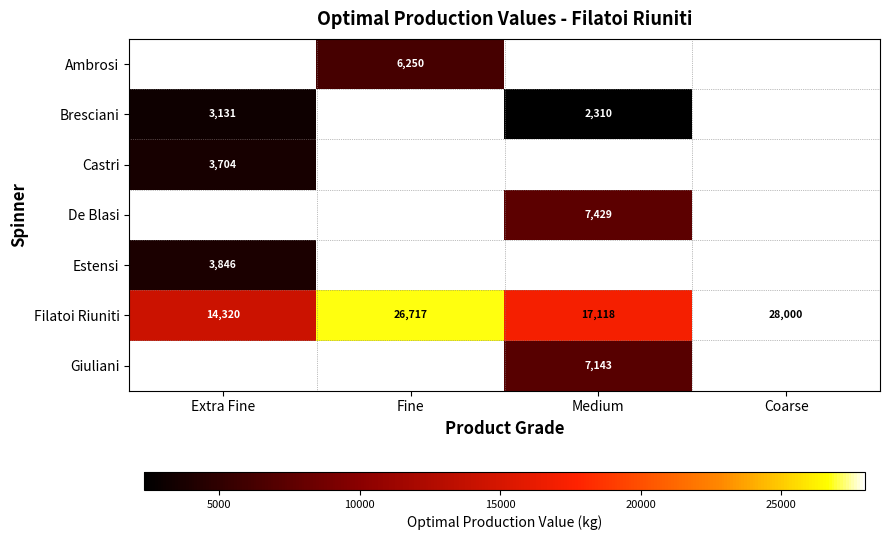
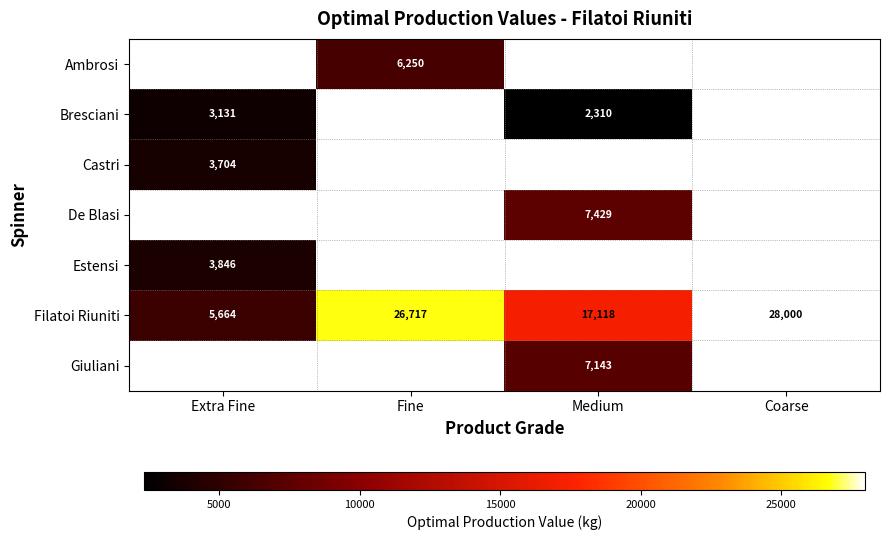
  {
    "Ambrosi": {
      "Fine": "6,250"
    },
    "Bresciani": {
      "Extra Fine": "3,131",
      "Medium": "2,310"
    },
    "Castri": {
      "Extra Fine": "3,704"
    },
    "De Blasi": {
      "Medium": "7,429"
    },
    "Estensi": {
      "Extra Fine": "3,846"
    },
    "Filatoi Riuniti": {
-     "Extra Fine": "14,320",
+     "Extra Fine": "5,664",
      "Fine": "26,717",
      "Medium": "17,118",
      "Coarse": "28,000"
    },
    "Giuliani": {
      "Medium": "7,143"
    }
  }
